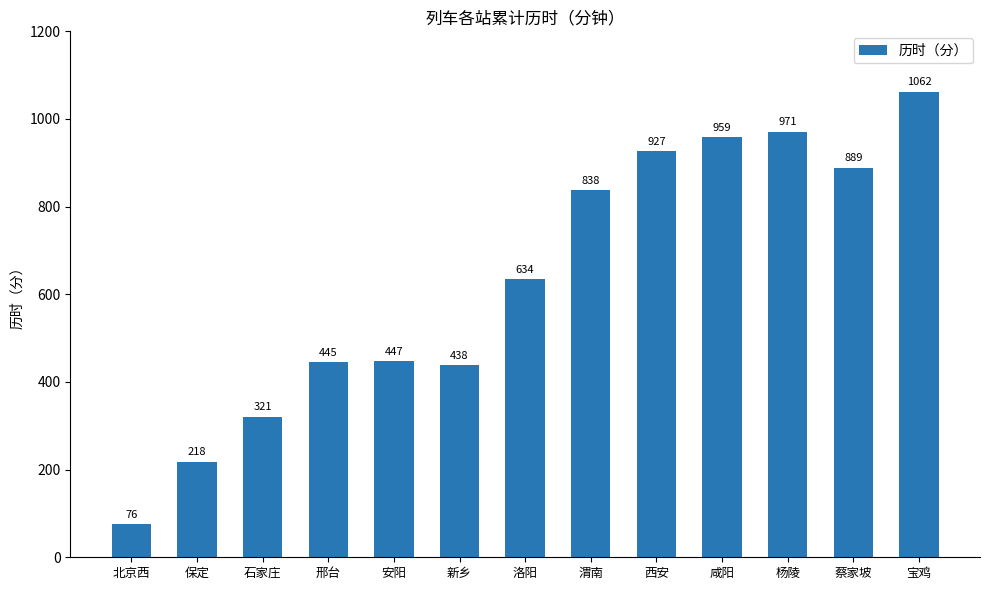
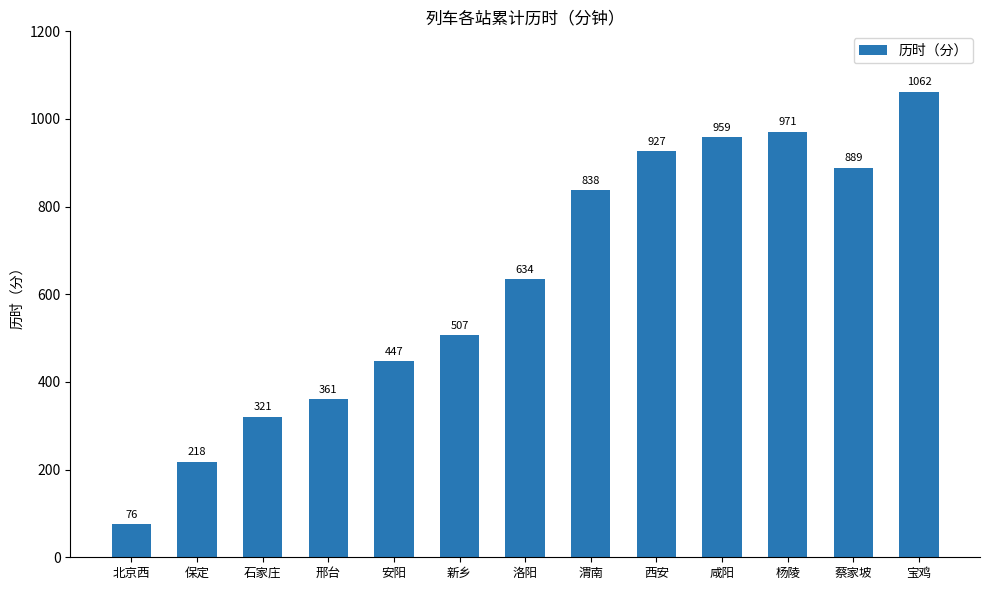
  {
    "北京西": 76,
    "保定": 218,
    "石家庄": 321,
-   "邢台": 445,
+   "邢台": 361,
    "安阳": 447,
-   "新乡": 438,
+   "新乡": 507,
    "洛阳": 634,
    "渭南": 838,
    "西安": 927,
    "咸阳": 959,
    "杨陵": 971,
    "蔡家坡": 889,
    "宝鸡": 1062
  }
